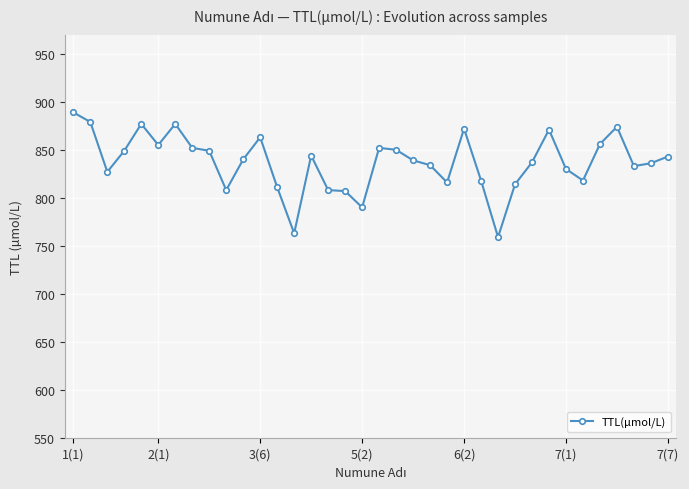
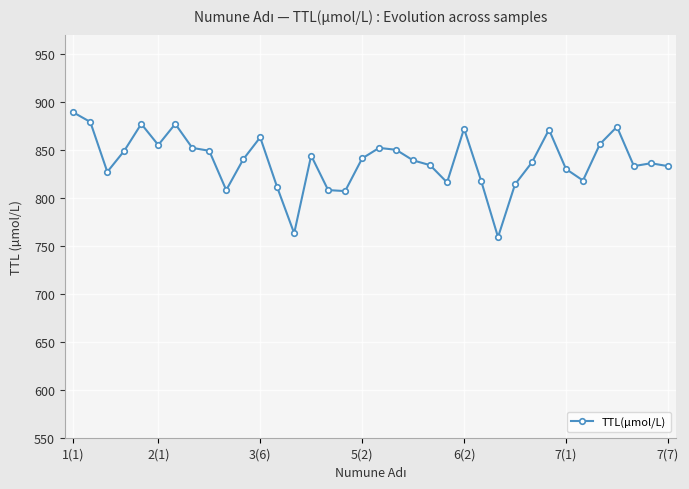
  {
    "1(1)": 890,
    "2(1)": 860,
    "3(6)": 860,
-   "5(2)": 790,
+   "5(2)": 840,
    "6(2)": 870,
    "7(1)": 830,
-   "7(7)": 840
+   "7(7)": 830
  }
